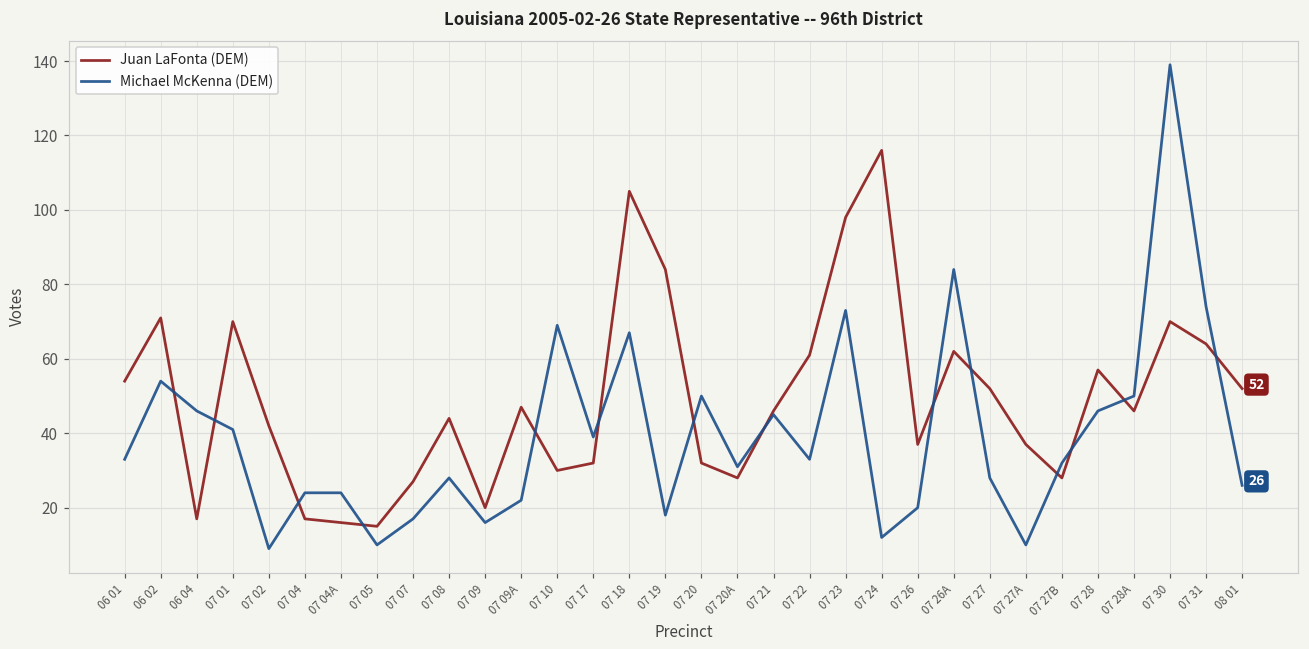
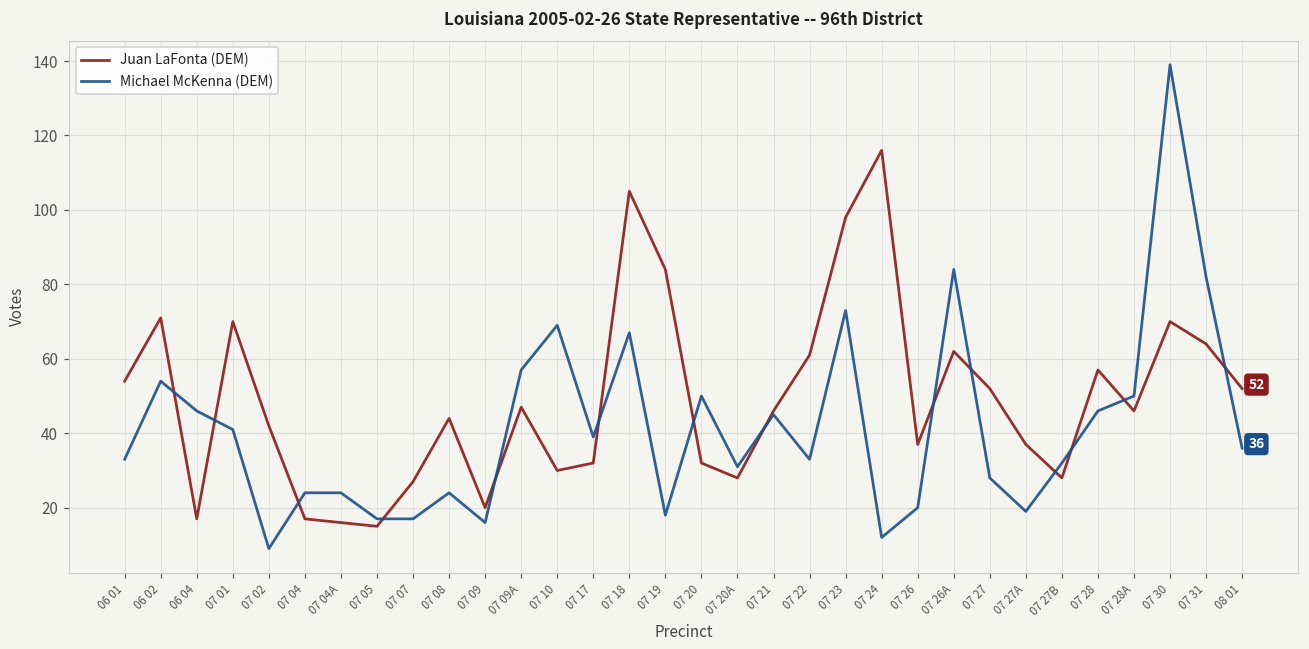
  {
    "Juan LaFonta (DEM)": {
      "06 01": 54,
      "06 02": 71,
      "06 04": 17,
      "07 01": 70,
      "07 02": 42,
      "07 04": 17,
      "07 04A": 16,
      "07 05": 15,
      "07 07": 27,
      "07 08": 44,
      "07 09": 20,
      "07 09A": 47,
      "07 10": 30,
      "07 17": 32,
      "07 18": 105,
      "07 19": 84,
      "07 20": 32,
      "07 20A": 28,
      "07 21": 46,
      "07 22": 61,
      "07 23": 98,
      "07 24": 116,
      "07 26": 37,
      "07 26A": 62,
      "07 27": 52,
      "07 27A": 37,
      "07 27B": 28,
      "07 28": 57,
      "07 28A": 46,
      "07 30": 70,
      "07 31": 64
    },
    "Michael McKenna (DEM)": {
-     "07 05": 10,
-     "07 08": 28,
-     "07 09A": 22,
-     "07 27A": 10,
-     "07 31": 74,
-     "08 01": 26
+     "07 05": 17,
+     "07 08": 24,
+     "07 09A": 57,
+     "07 27A": 19,
+     "07 31": 82,
+     "08 01": 36
    }
  }
